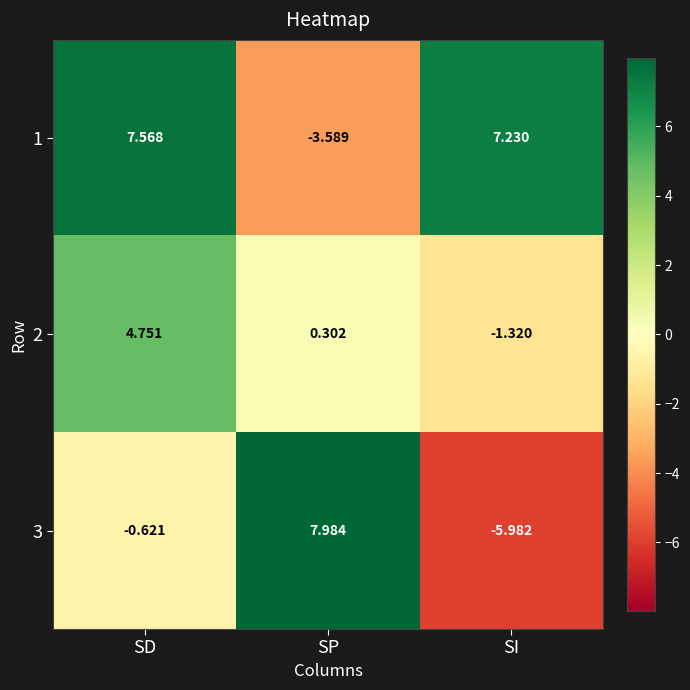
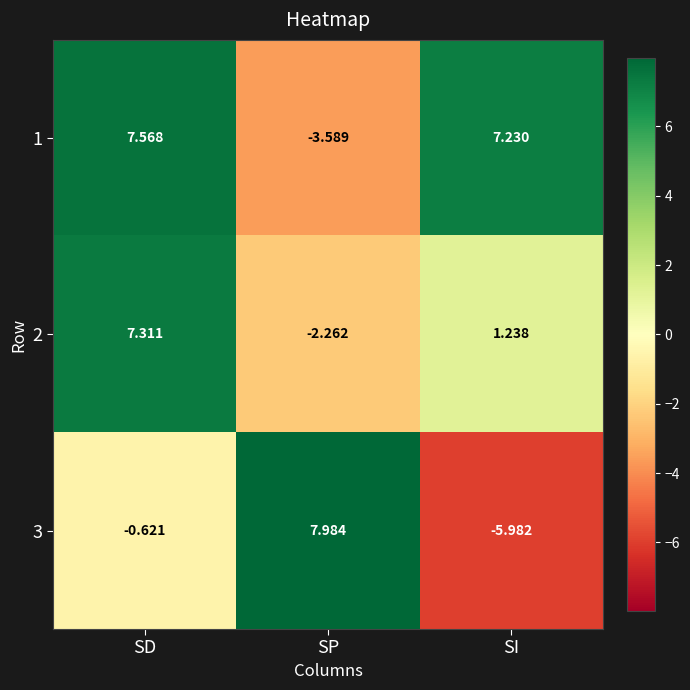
  {
    "1": {
      "SD": 7.568,
      "SP": -3.589,
      "SI": 7.230
    },
    "2": {
-     "SD": 4.751,
-     "SP": 0.302,
-     "SI": -1.320
+     "SD": 7.311,
+     "SP": -2.262,
+     "SI": 1.238
    },
    "3": {
      "SD": -0.621,
      "SP": 7.984,
      "SI": -5.982
    }
  }
